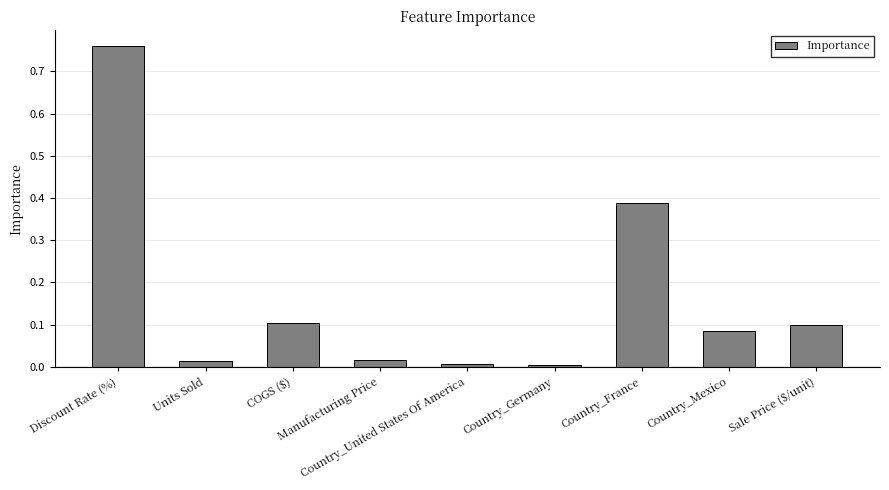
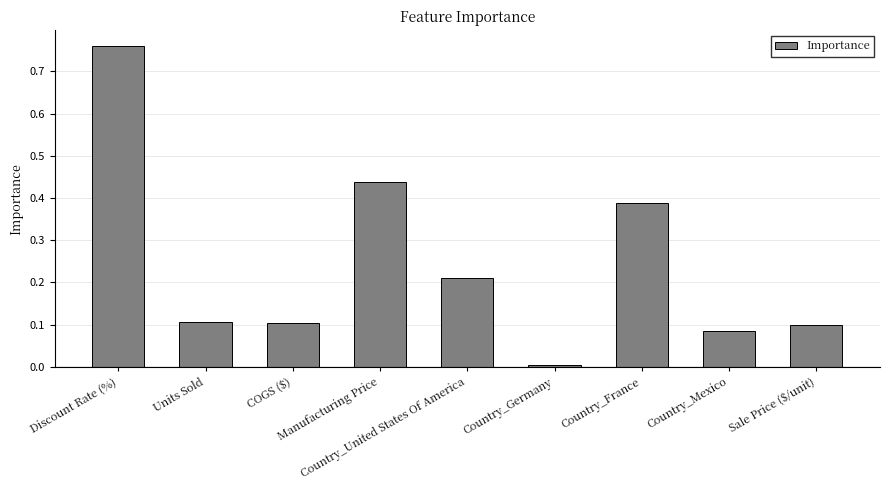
  {
    "Discount Rate (%)": 0.76,
-   "Units Sold": 0.02,
+   "Units Sold": 0.11,
    "COGS ($)": 0.10,
-   "Manufacturing Price": 0.02,
-   "Country_United States Of America": 0.01,
+   "Manufacturing Price": 0.44,
+   "Country_United States Of America": 0.21,
    "Country_France": 0.39,
    "Country_Mexico": 0.08,
    "Sale Price ($/unit)": 0.10
  }
